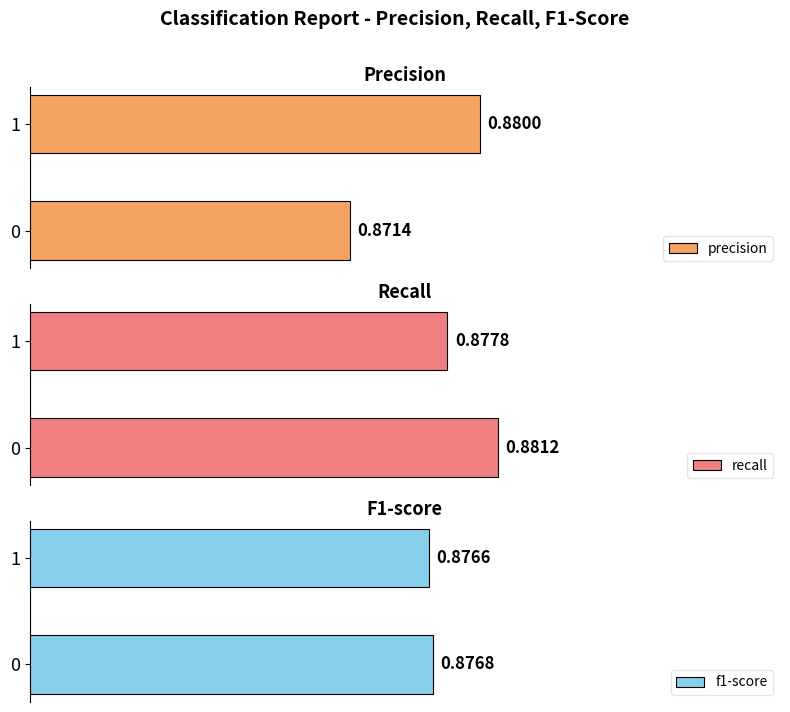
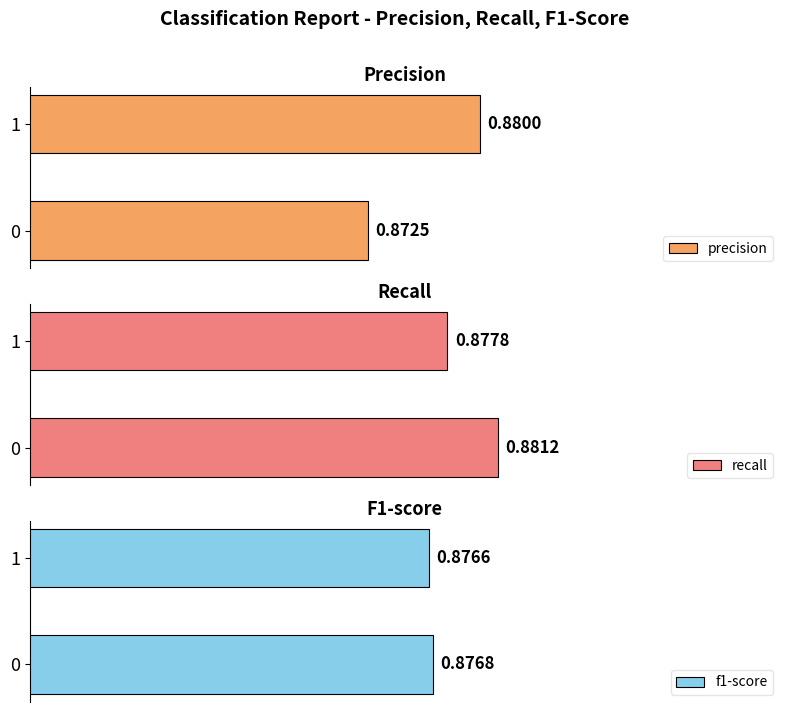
  {
    "Precision": {
      "1": 0.8800,
-     "0": 0.8714
+     "0": 0.8725
    },
    "Recall": {
      "1": 0.8778,
      "0": 0.8812
    },
    "F1-score": {
      "1": 0.8766,
      "0": 0.8768
    }
  }
